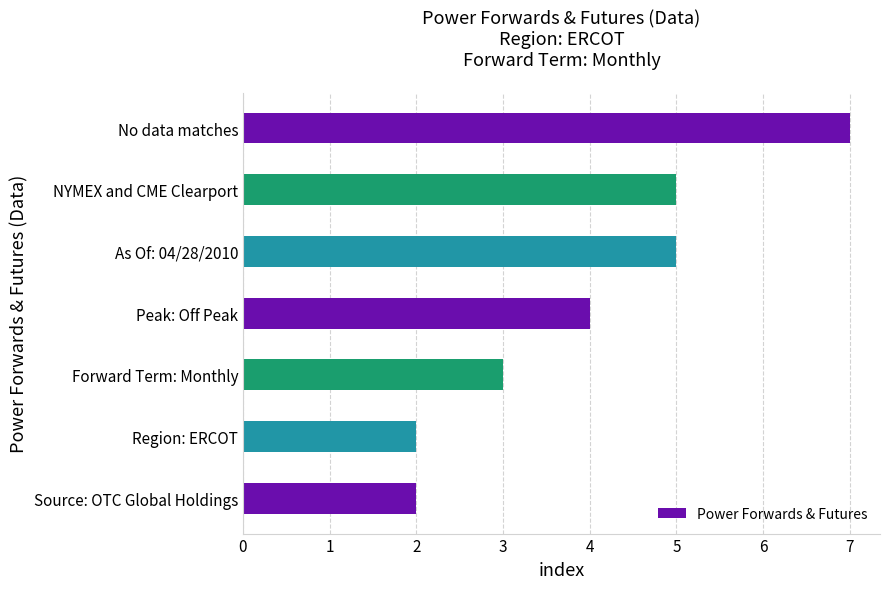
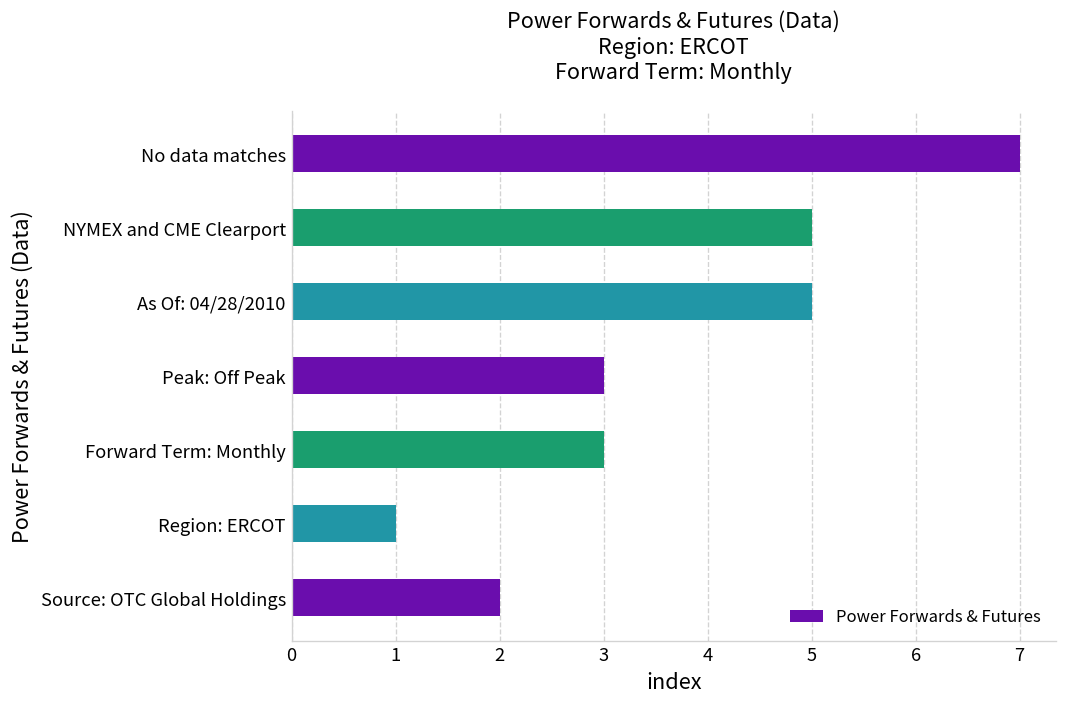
  {
    "No data matches": 7,
    "NYMEX and CME Clearport": 5,
    "As Of: 04/28/2010": 5,
-   "Peak: Off Peak": 4,
+   "Peak: Off Peak": 3,
    "Forward Term: Monthly": 3,
-   "Region: ERCOT": 2,
+   "Region: ERCOT": 1,
    "Source: OTC Global Holdings": 2
  }
